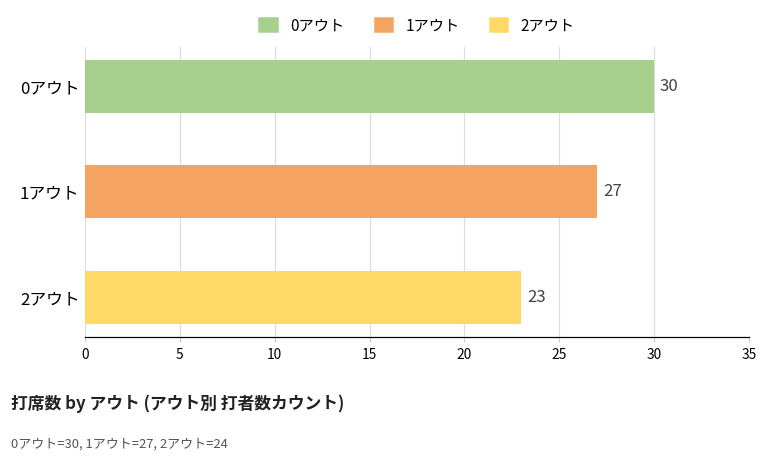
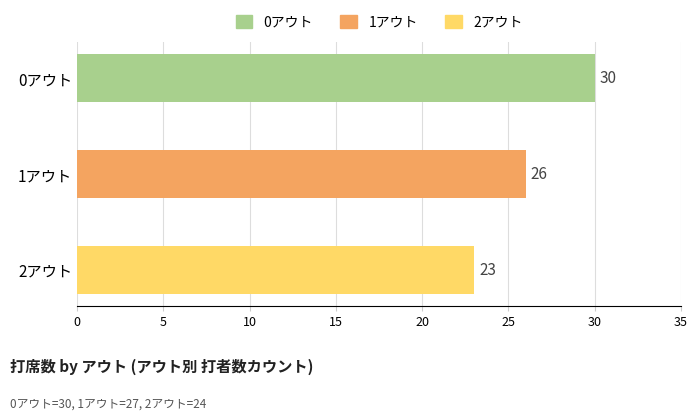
  {
    "0アウト": 30,
-   "1アウト": 27,
+   "1アウト": 26,
    "2アウト": 23
  }
